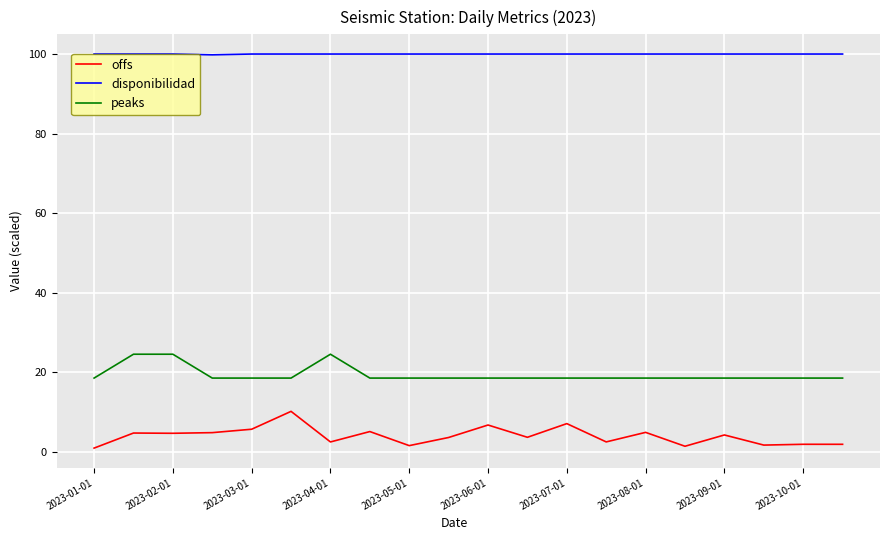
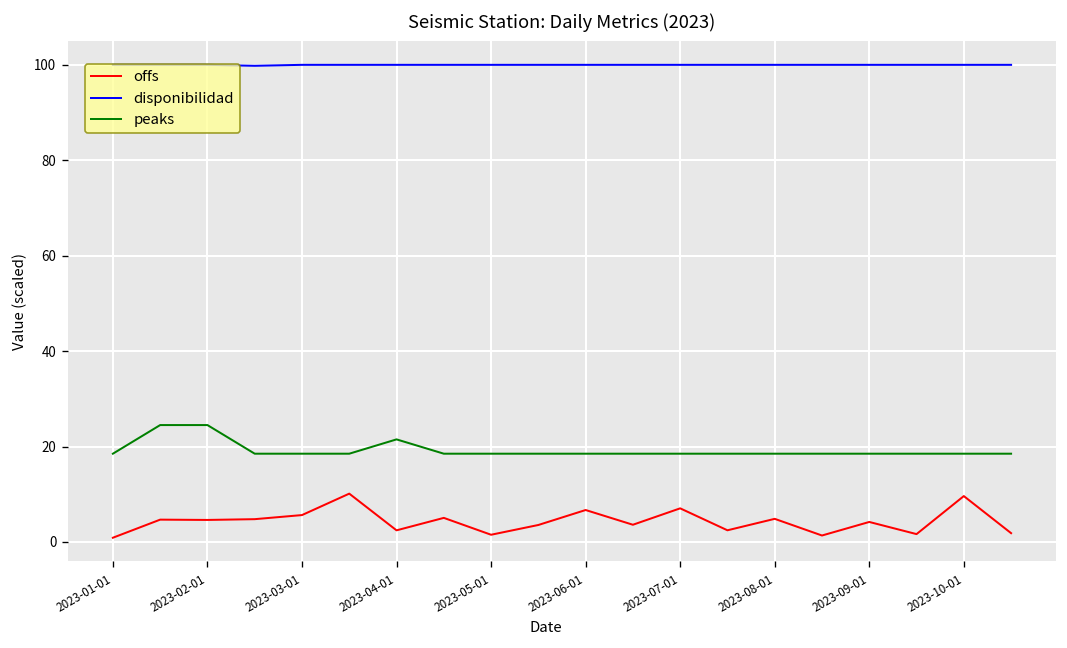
  {
    "offs": {
      "2023-01-01": 1,
      "2023-02-01": 5,
      "2023-03-01": 6,
      "2023-04-01": 2,
      "2023-05-01": 2,
      "2023-06-01": 7,
      "2023-07-01": 7,
      "2023-08-01": 5,
      "2023-09-01": 4,
-     "2023-10-01": 2
+     "2023-10-01": 10
    },
    "disponibilidad": {
      "2023-03-01": 100,
      "2023-04-01": 100,
      "2023-05-01": 100,
      "2023-06-01": 100,
      "2023-07-01": 100,
      "2023-08-01": 100,
      "2023-09-01": 100,
      "2023-10-01": 100
    },
    "peaks": {
      "2023-01-01": 19,
      "2023-02-01": 25,
      "2023-03-01": 19,
-     "2023-04-01": 25,
+     "2023-04-01": 22,
      "2023-05-01": 19,
      "2023-06-01": 19,
      "2023-07-01": 19,
      "2023-08-01": 19,
      "2023-09-01": 19,
      "2023-10-01": 19
    }
  }
